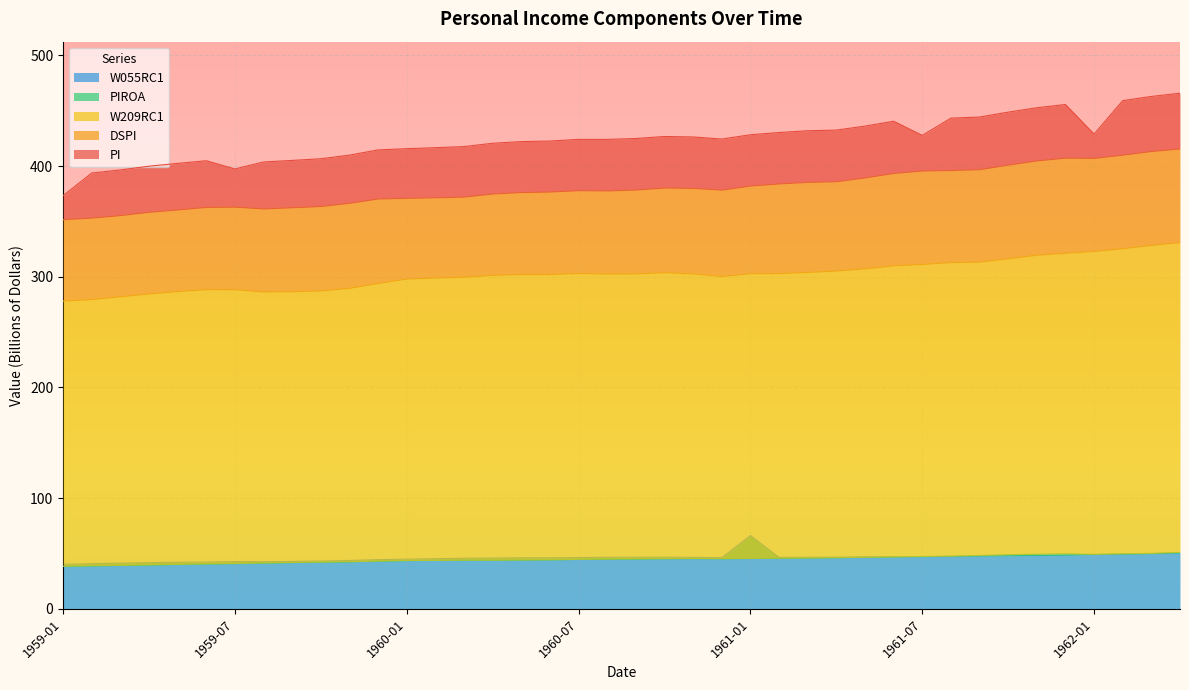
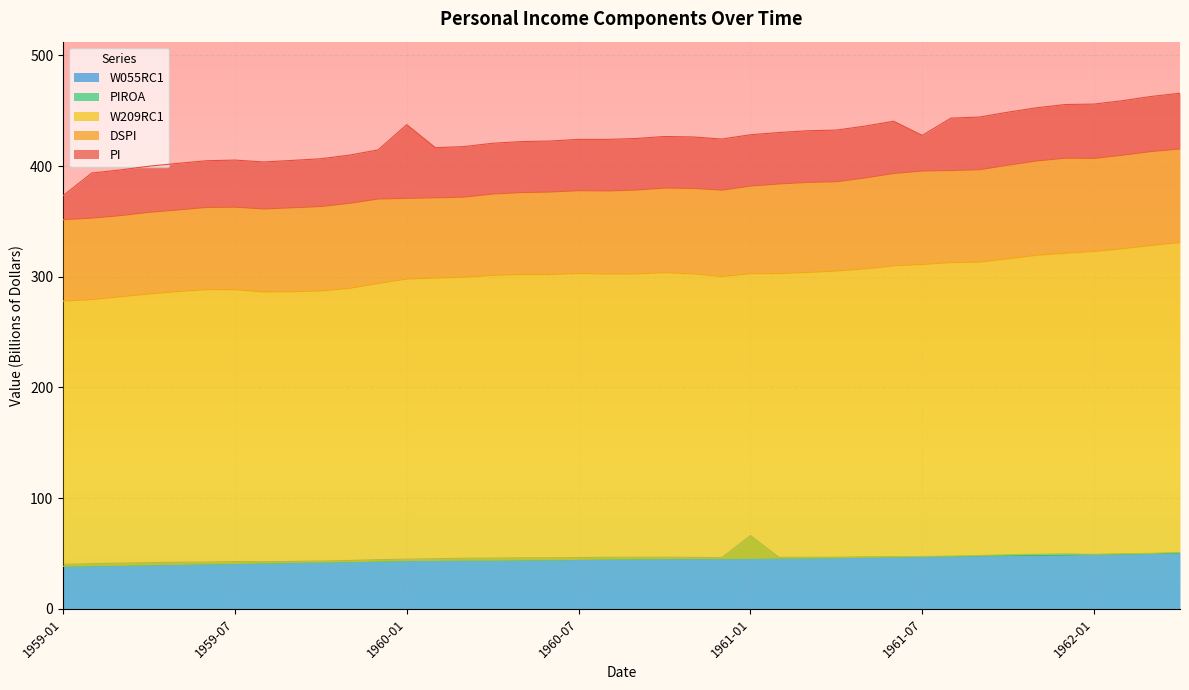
  {
    "PI": {
      "1959-01": 373,
-     "1959-07": 397,
-     "1960-01": 416,
+     "1959-07": 405,
+     "1960-01": 437,
      "1960-07": 424,
      "1961-01": 428,
      "1961-07": 428,
-     "1962-01": 429
+     "1962-01": 456
    }
  }
